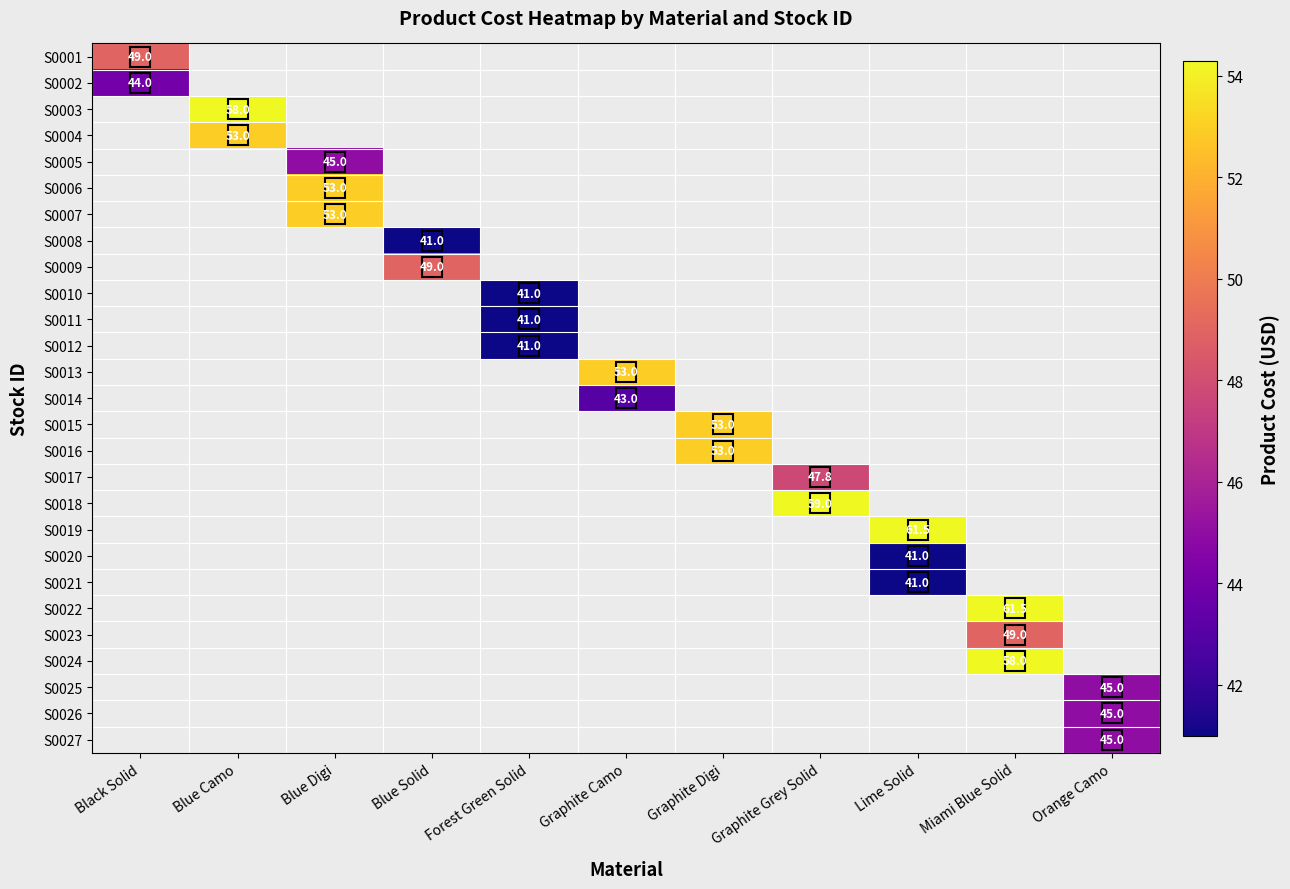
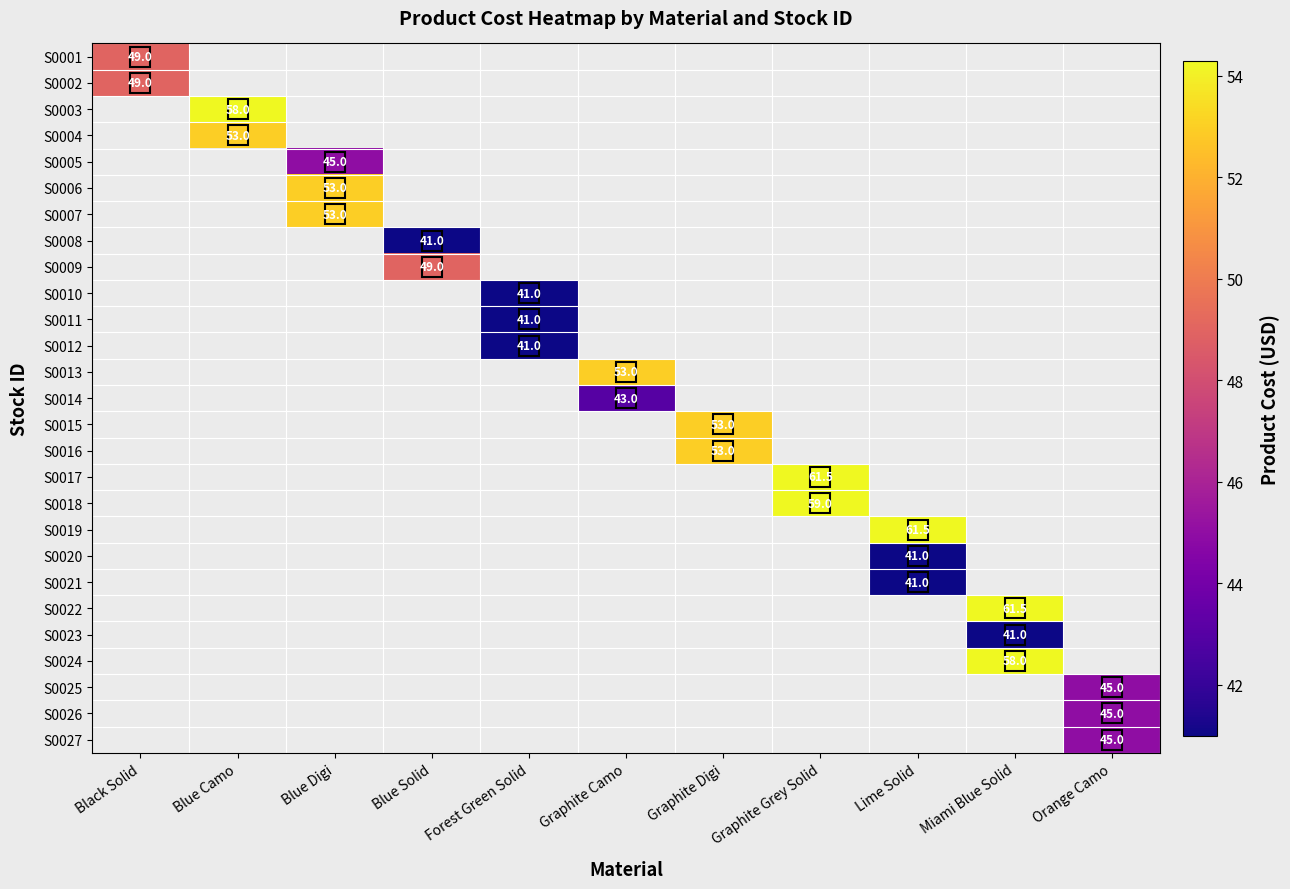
  {
    "S0002": {
-     "Black Solid": 44.0
+     "Black Solid": 49.0
    },
    "S0017": {
-     "Graphite Grey Solid": 47.8
+     "Graphite Grey Solid": 61.5
    },
    "S0023": {
-     "Miami Blue Solid": 49.0
+     "Miami Blue Solid": 41.0
    }
  }
